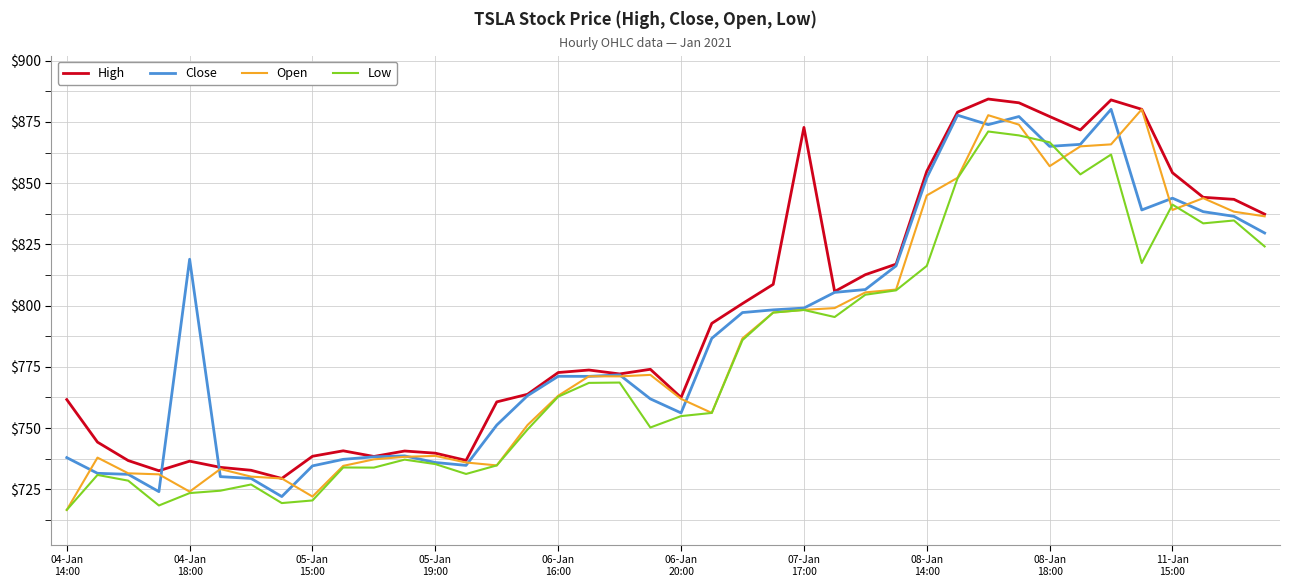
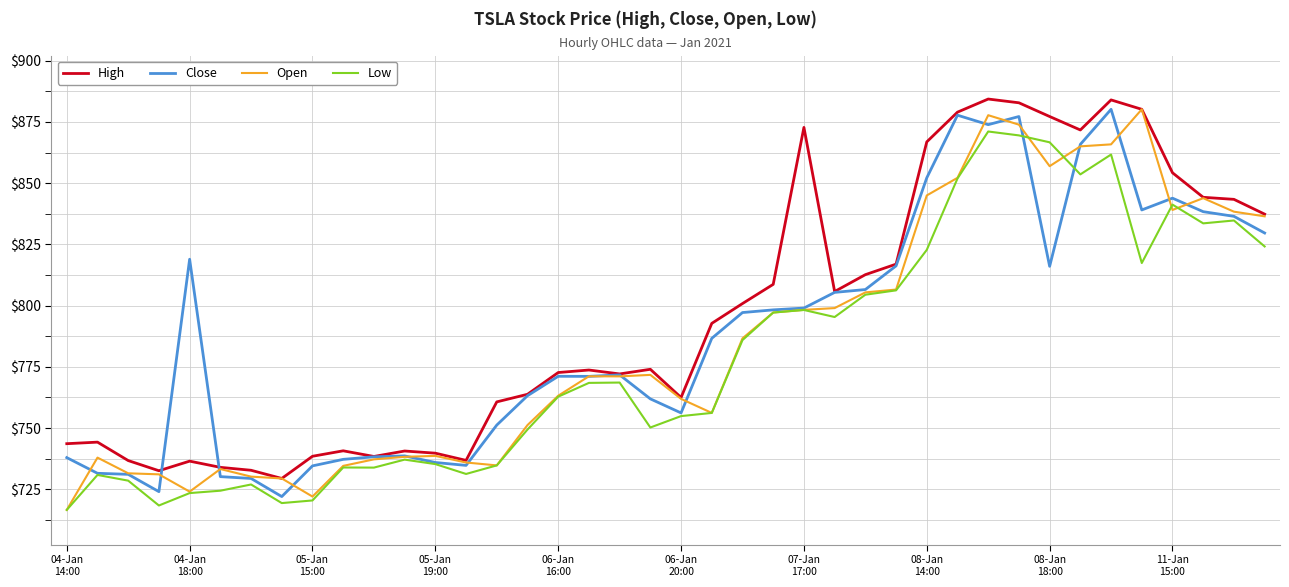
  {
    "High": {
-     "04-Jan 14:00": "$762",
+     "04-Jan 14:00": "$744",
      "04-Jan 18:00": "$736",
      "05-Jan 15:00": "$738",
      "05-Jan 19:00": "$740",
      "06-Jan 16:00": "$773",
      "07-Jan 17:00": "$873",
-     "08-Jan 14:00": "$855",
+     "08-Jan 14:00": "$867",
      "08-Jan 18:00": "$877",
      "11-Jan 15:00": "$854"
    },
    "Close": {
      "04-Jan 14:00": "$738",
      "04-Jan 18:00": "$819",
      "05-Jan 15:00": "$735",
      "06-Jan 16:00": "$771",
      "06-Jan 20:00": "$756",
      "08-Jan 14:00": "$852",
-     "08-Jan 18:00": "$865",
+     "08-Jan 18:00": "$816",
      "11-Jan 15:00": "$844"
    },
    "Open": {
      "05-Jan 15:00": "$722",
      "05-Jan 19:00": "$739",
      "08-Jan 14:00": "$845",
      "08-Jan 18:00": "$857",
      "11-Jan 15:00": "$839"
    },
    "Low": {
      "05-Jan 15:00": "$720",
      "06-Jan 20:00": "$755",
-     "08-Jan 14:00": "$816",
+     "08-Jan 14:00": "$823",
      "08-Jan 18:00": "$867",
      "11-Jan 15:00": "$841"
    }
  }
